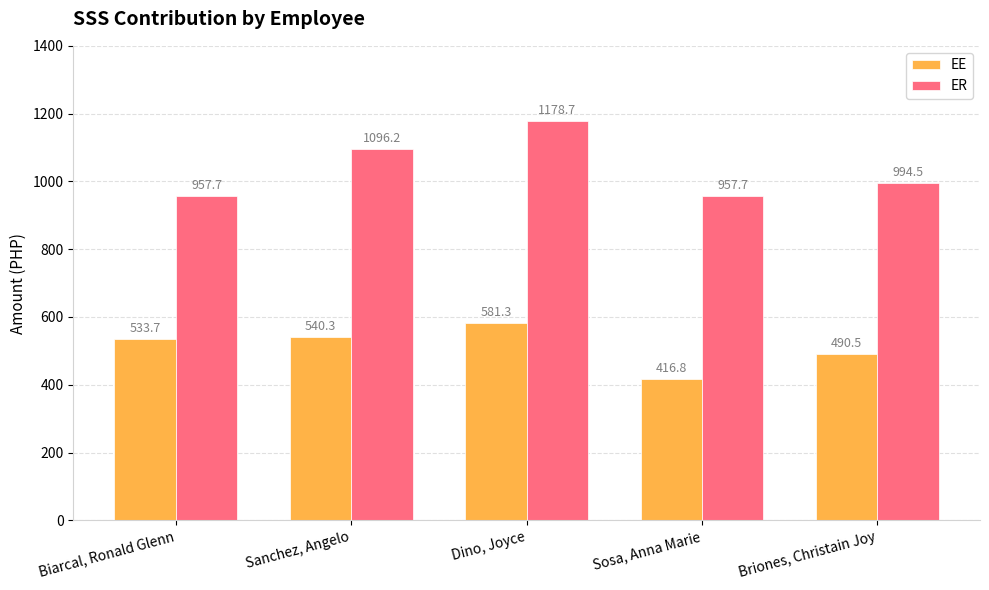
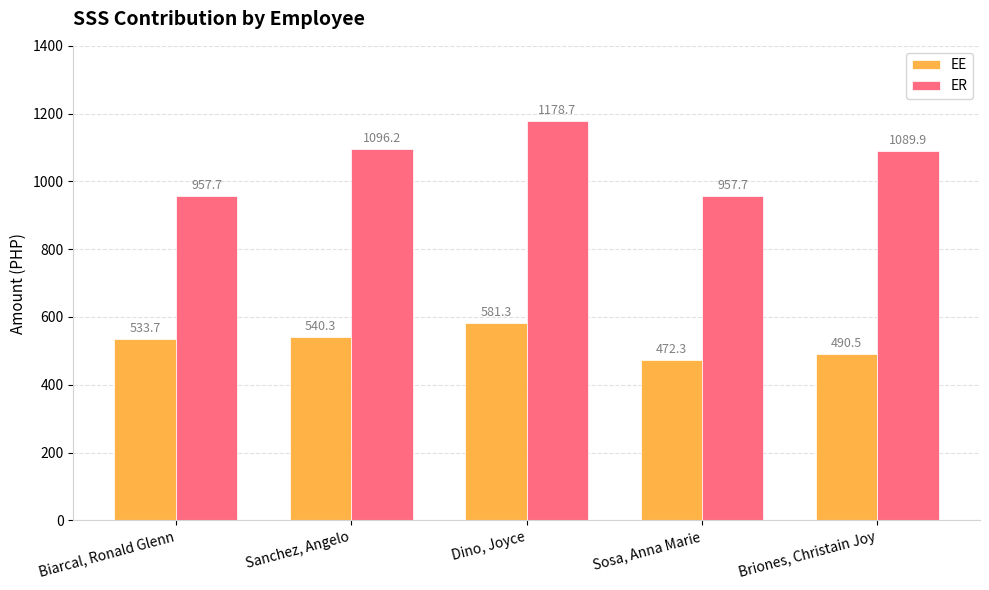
  {
    "EE": {
      "Biarcal, Ronald Glenn": 533.7,
      "Sanchez, Angelo": 540.3,
      "Dino, Joyce": 581.3,
-     "Sosa, Anna Marie": 416.8,
+     "Sosa, Anna Marie": 472.3,
      "Briones, Christain Joy": 490.5
    },
    "ER": {
      "Biarcal, Ronald Glenn": 957.7,
      "Sanchez, Angelo": 1096.2,
      "Dino, Joyce": 1178.7,
      "Sosa, Anna Marie": 957.7,
-     "Briones, Christain Joy": 994.5
+     "Briones, Christain Joy": 1089.9
    }
  }
